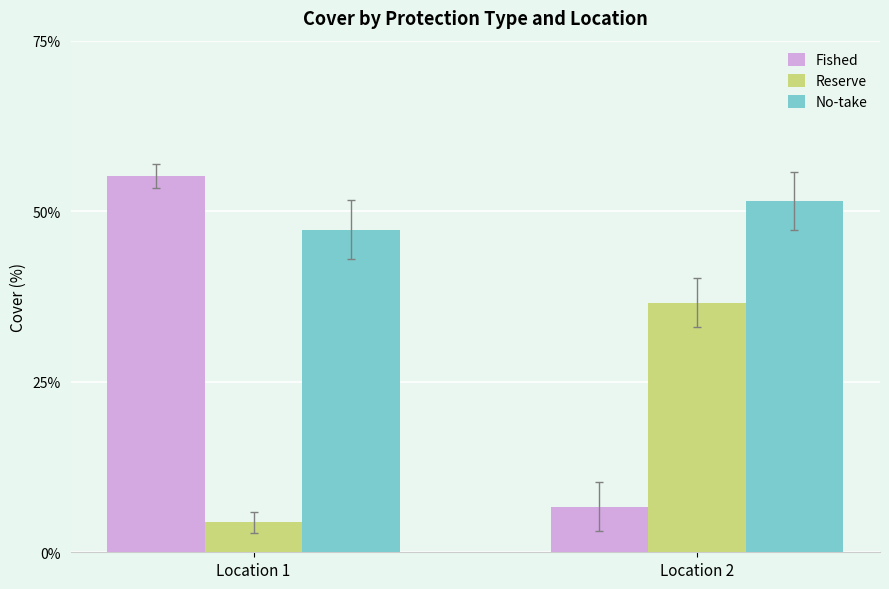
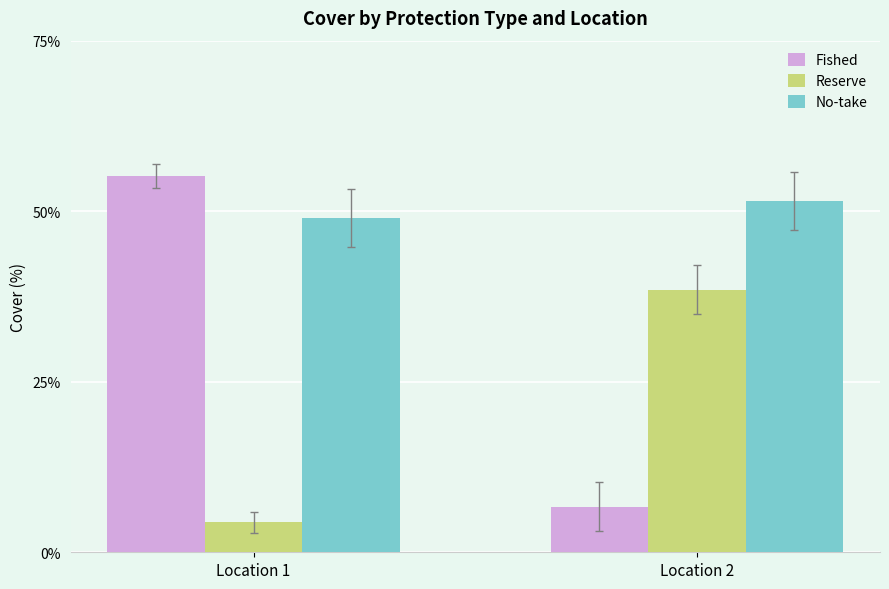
  {
    "Fished": {
      "Location 1": "55%",
      "Location 2": "7%"
    },
    "Reserve": {
      "Location 1": "4%",
-     "Location 2": "37%"
+     "Location 2": "39%"
    },
    "No-take": {
-     "Location 1": "47%",
+     "Location 1": "49%",
      "Location 2": "52%"
    }
  }
